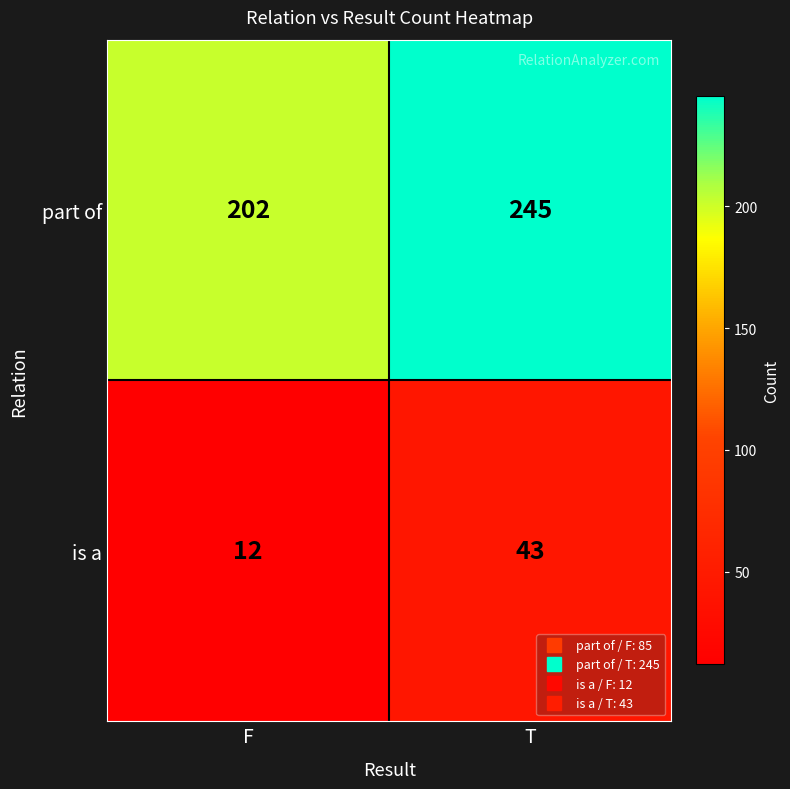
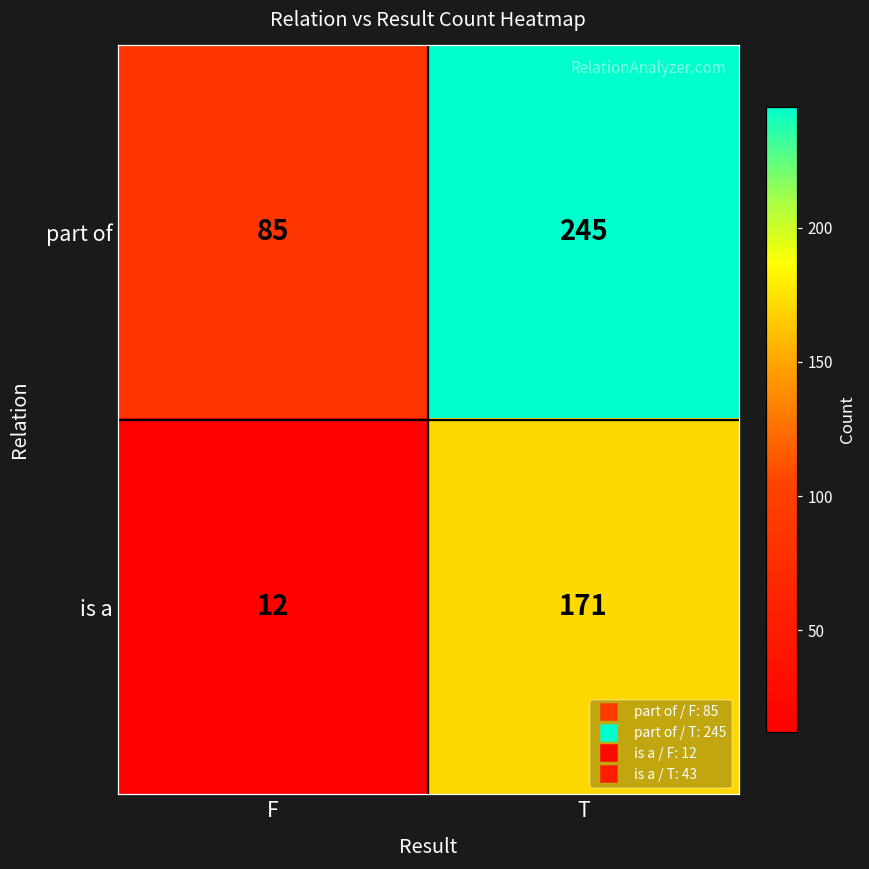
  {
    "part of": {
-     "F": 202
+     "F": 85
    },
    "is a": {
      "F": 12,
-     "T": 43
+     "T": 171
    }
  }
